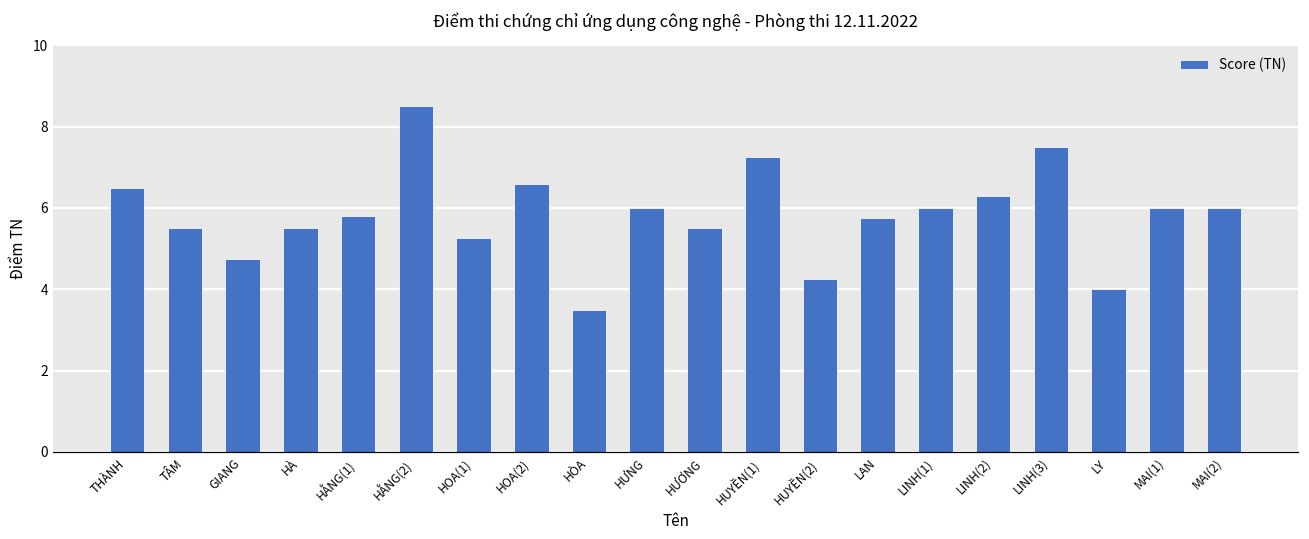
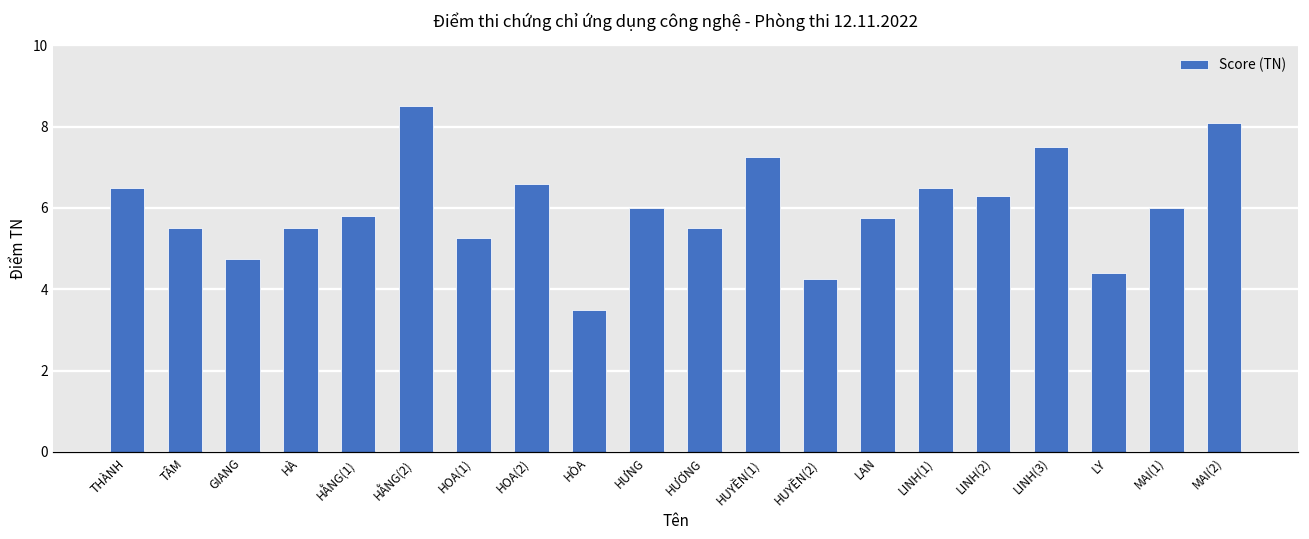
  {
    "THÀNH": 6.5,
    "TÂM": 5.5,
    "GIANG": 4.8,
    "HÀ": 5.5,
    "HẰNG(1)": 5.8,
    "HẰNG(2)": 8.5,
    "HOA(1)": 5.3,
    "HOA(2)": 6.6,
    "HÒA": 3.5,
    "HƯNG": 6.0,
    "HƯƠNG": 5.5,
    "HUYỀN(1)": 7.3,
    "HUYỀN(2)": 4.3,
    "LAN": 5.8,
-   "LINH(1)": 6.0,
+   "LINH(1)": 6.5,
    "LINH(2)": 6.3,
    "LINH(3)": 7.5,
-   "LY": 4.0,
+   "LY": 4.4,
    "MAI(1)": 6.0,
-   "MAI(2)": 6.0
+   "MAI(2)": 8.1
  }
